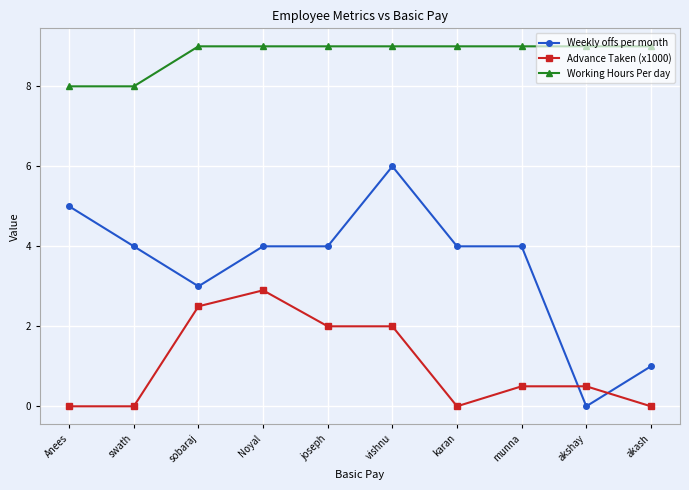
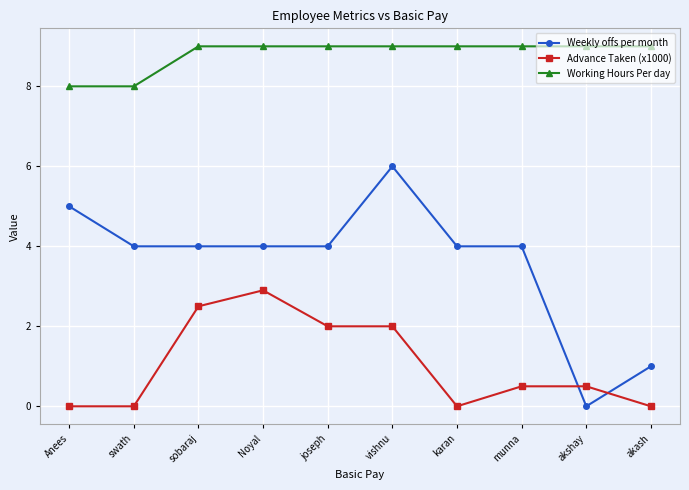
  {
    "Weekly offs per month": {
      "Anees": 5,
      "swath": 4,
-     "sobaraj": 3,
+     "sobaraj": 4,
      "Noyal": 4,
      "joseph": 4,
      "vishnu": 6,
      "karan": 4,
      "munna": 4,
      "akshay": 0,
      "akash": 1
    },
    "Advance Taken (x1000)": {
      "Anees": 0,
      "swath": 0,
      "sobaraj": 2.5,
      "Noyal": 2.9,
      "joseph": 2,
      "vishnu": 2,
      "karan": 0,
      "munna": 0.5,
      "akshay": 0.5,
      "akash": 0
    },
    "Working Hours Per day": {
      "Anees": 8,
      "swath": 8,
      "sobaraj": 9,
      "Noyal": 9,
      "joseph": 9,
      "vishnu": 9,
      "karan": 9,
      "munna": 9
    }
  }
